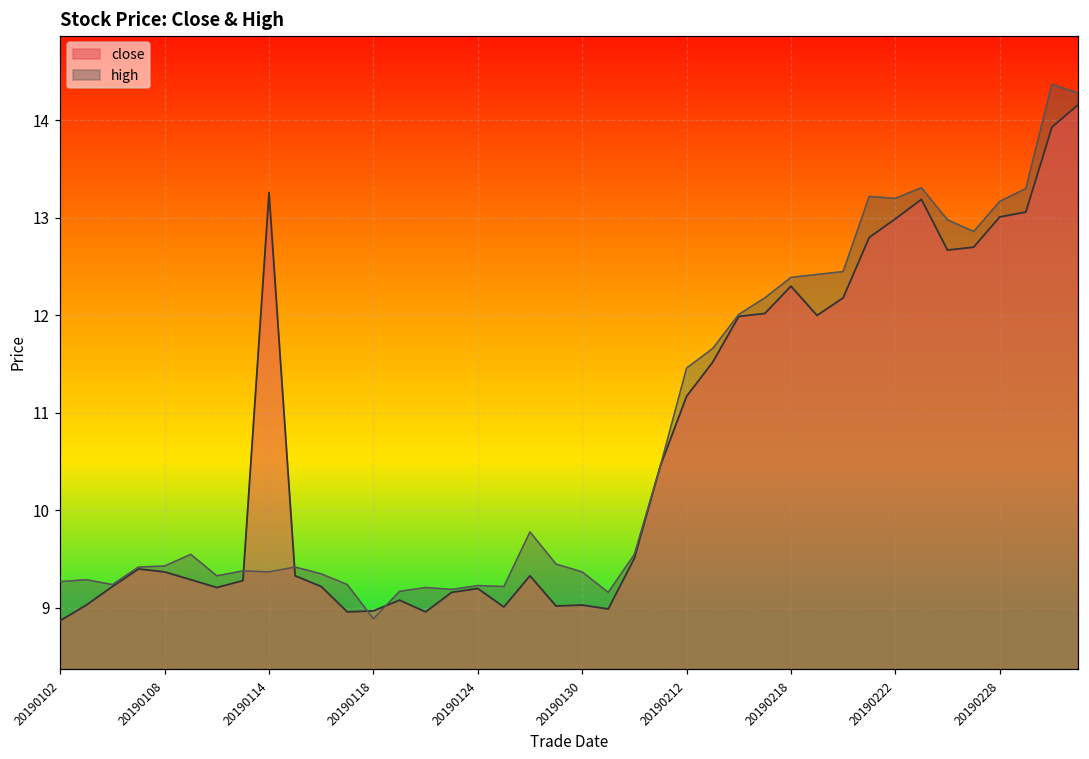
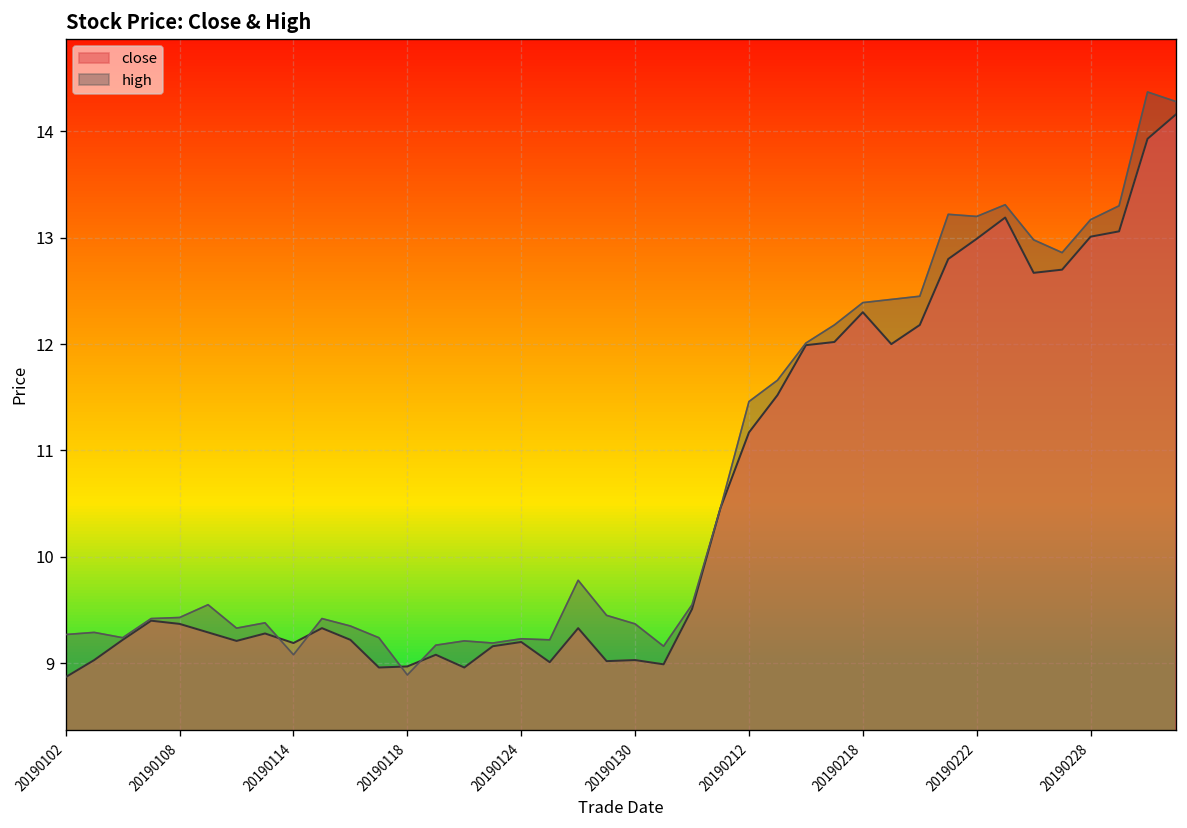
  {
    "close": {
      "20190102": 8.9,
      "20190108": 9.4,
-     "20190114": 13.3,
+     "20190114": 9.2,
      "20190118": 9.0,
      "20190124": 9.2,
      "20190130": 9.0,
      "20190212": 11.2,
      "20190218": 12.3,
      "20190222": 13.0,
      "20190228": 13.0
    },
    "high": {
      "20190102": 9.3,
      "20190108": 9.4,
-     "20190114": 9.4,
+     "20190114": 9.1,
      "20190118": 8.9,
      "20190124": 9.2,
      "20190130": 9.4,
      "20190212": 11.5,
      "20190218": 12.4,
      "20190222": 13.2,
      "20190228": 13.2
    }
  }
